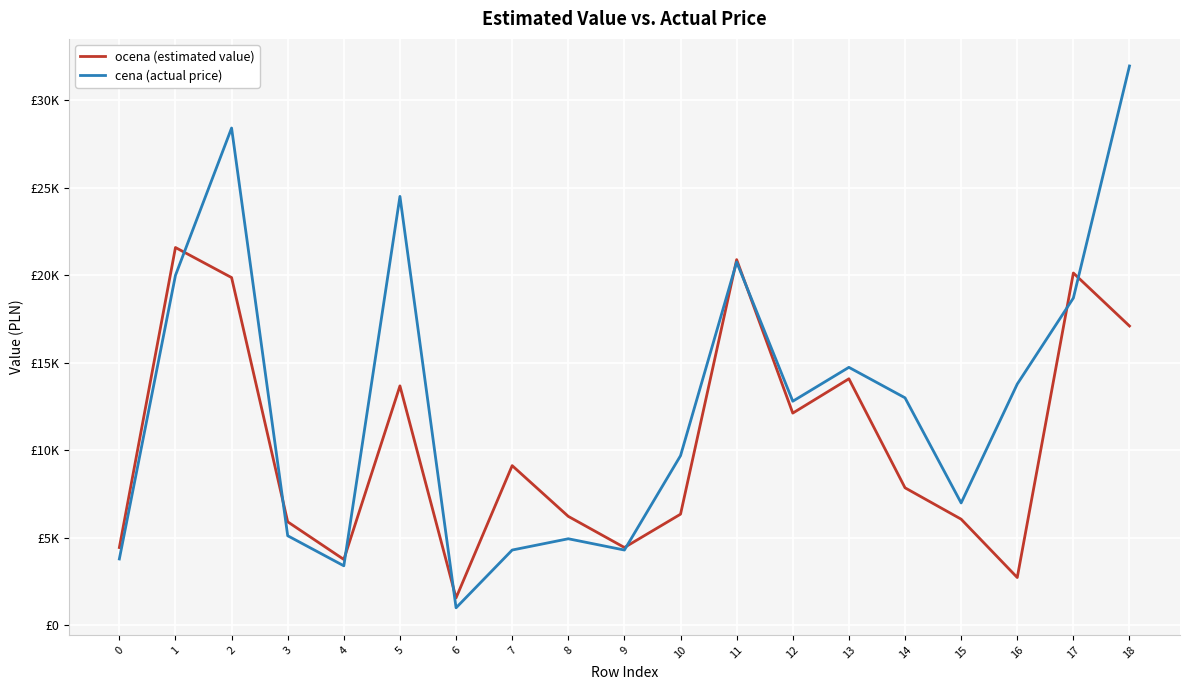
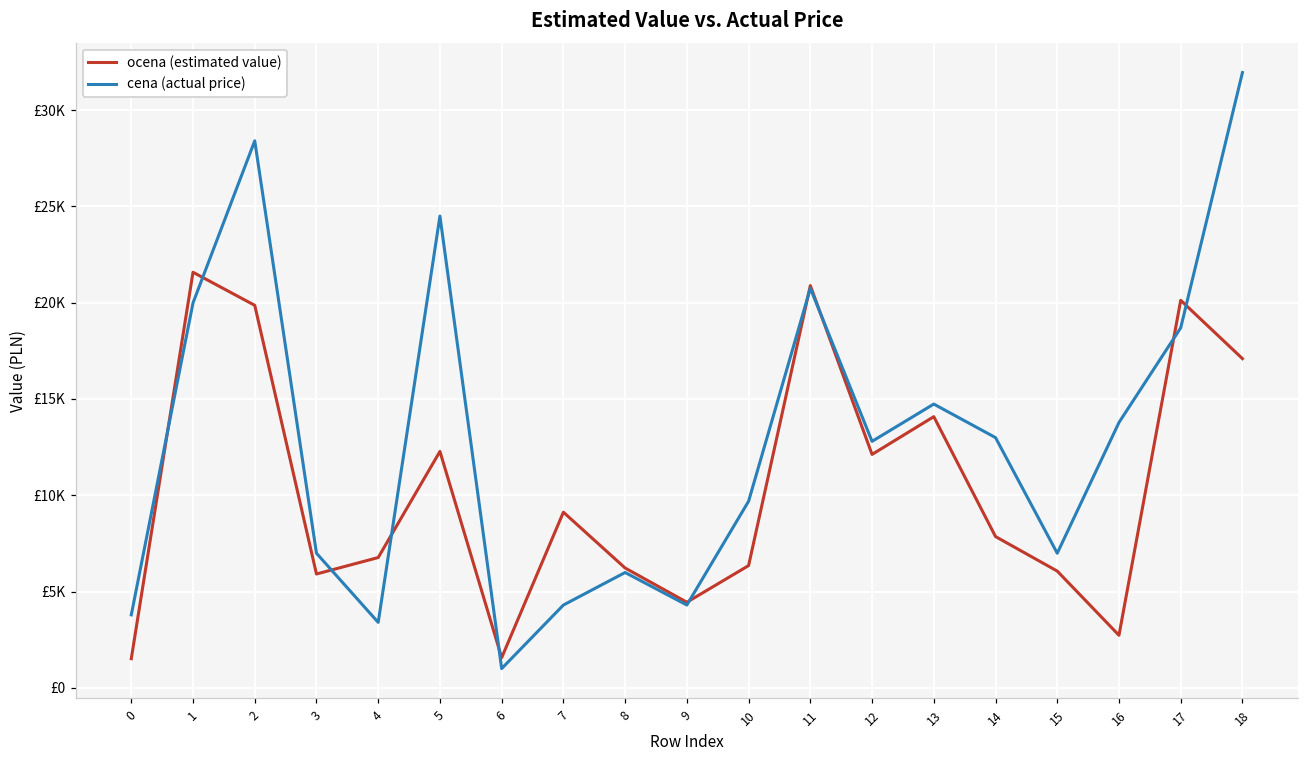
  {
    "ocena (estimated value)": {
-     "0": "£4400",
+     "0": "£1500",
      "1": "£21600",
      "2": "£19900",
      "3": "£5900",
-     "4": "£3800",
-     "5": "£13700",
+     "4": "£6800",
+     "5": "£12300",
      "6": "£1600",
      "7": "£9100",
      "8": "£6200",
      "10": "£6300",
      "12": "£12100",
      "13": "£14100",
      "14": "£7900",
      "15": "£6100",
      "16": "£2700",
      "17": "£20100",
      "18": "£17100"
    },
    "cena (actual price)": {
      "0": "£3800",
      "1": "£20000",
      "2": "£28400",
-     "3": "£5100",
+     "3": "£7000",
      "4": "£3400",
      "5": "£24500",
      "6": "£1000",
      "7": "£4300",
-     "8": "£4900",
+     "8": "£6000",
      "10": "£9700",
      "12": "£12800",
      "13": "£14700",
      "14": "£13000",
      "15": "£7000",
      "16": "£13800",
      "17": "£18700",
      "18": "£32000"
    }
  }
